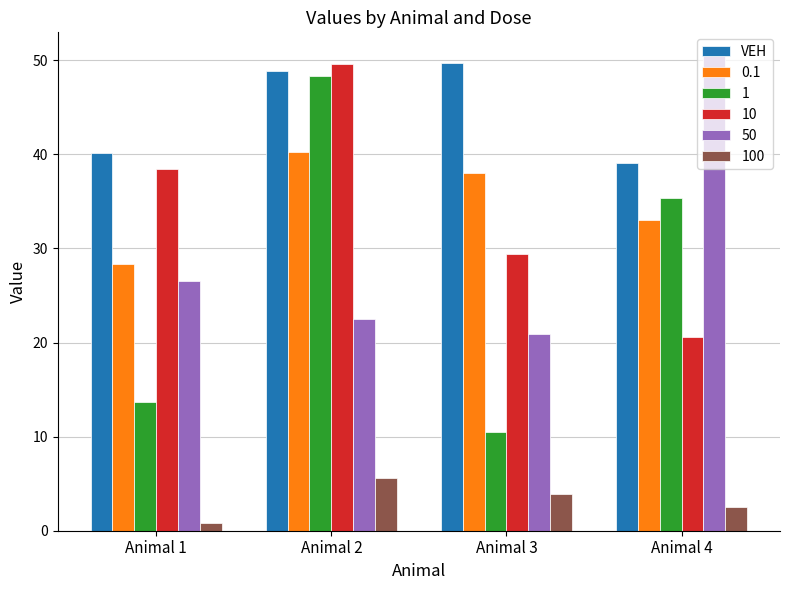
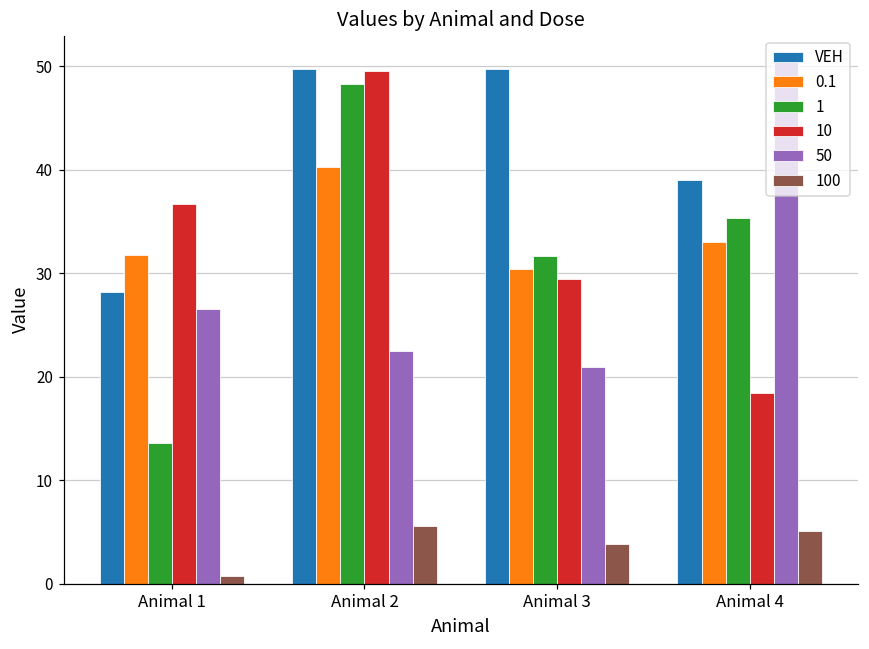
  {
    "VEH": {
-     "Animal 1": 40,
-     "Animal 2": 49,
+     "Animal 1": 28,
+     "Animal 2": 50,
      "Animal 3": 50,
      "Animal 4": 39
    },
    "0.1": {
-     "Animal 1": 28,
+     "Animal 1": 32,
      "Animal 2": 40,
-     "Animal 3": 38,
+     "Animal 3": 30,
      "Animal 4": 33
    },
    "1": {
      "Animal 1": 14,
      "Animal 2": 48,
-     "Animal 3": 11,
+     "Animal 3": 32,
      "Animal 4": 35
    },
    "10": {
-     "Animal 1": 38,
+     "Animal 1": 37,
      "Animal 2": 50,
      "Animal 3": 29,
-     "Animal 4": 21
+     "Animal 4": 18
    },
    "50": {
      "Animal 1": 27,
      "Animal 2": 23,
      "Animal 3": 21
    },
    "100": {
      "Animal 1": 1,
      "Animal 2": 6,
      "Animal 3": 4,
-     "Animal 4": 2
+     "Animal 4": 5
    }
  }
